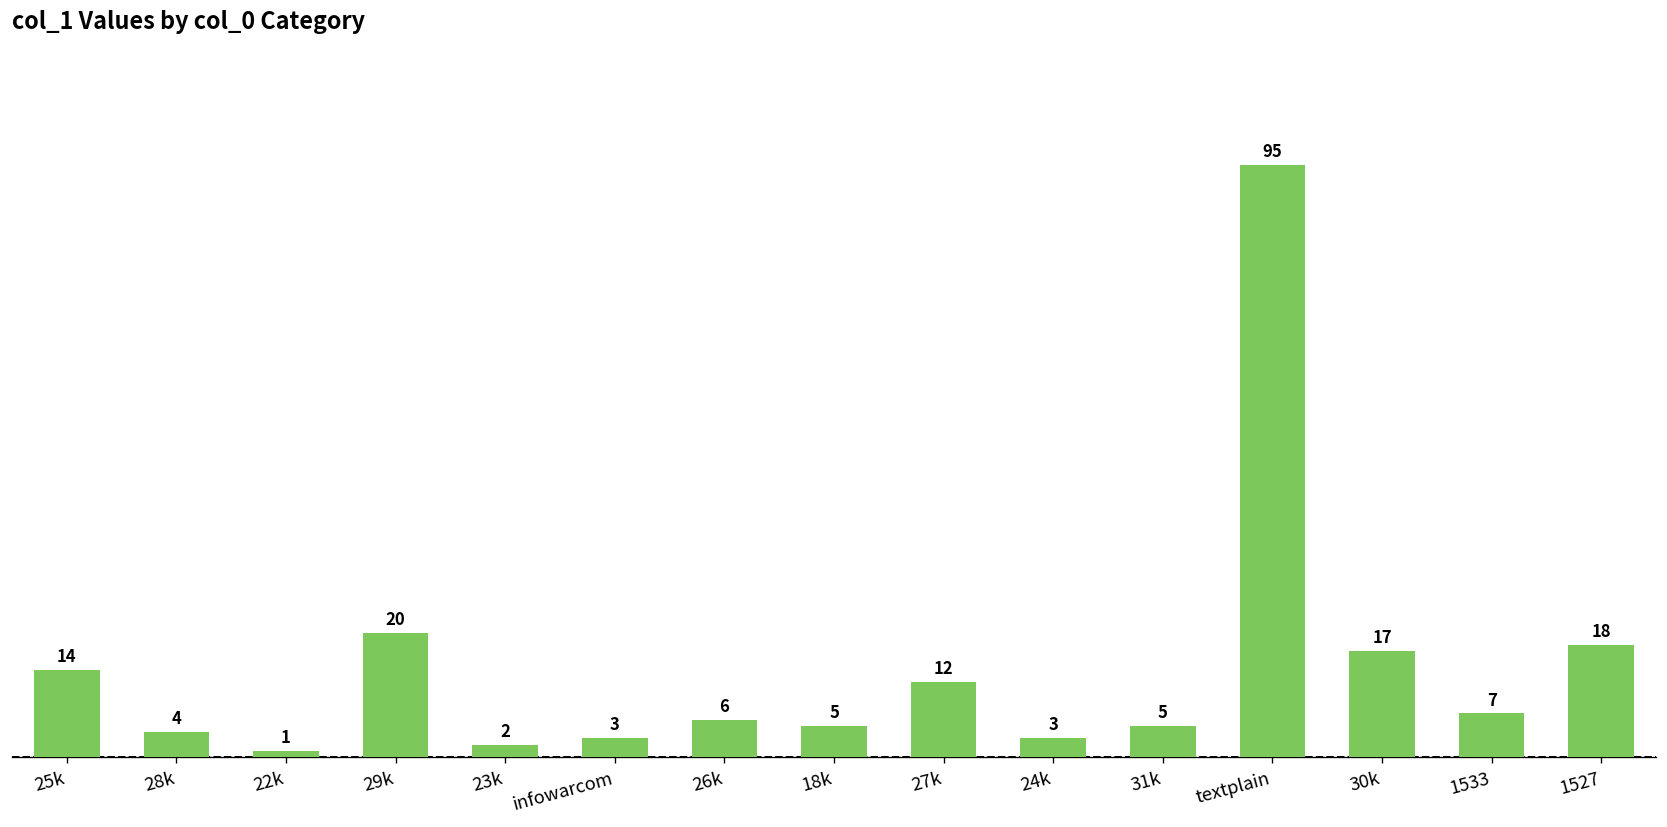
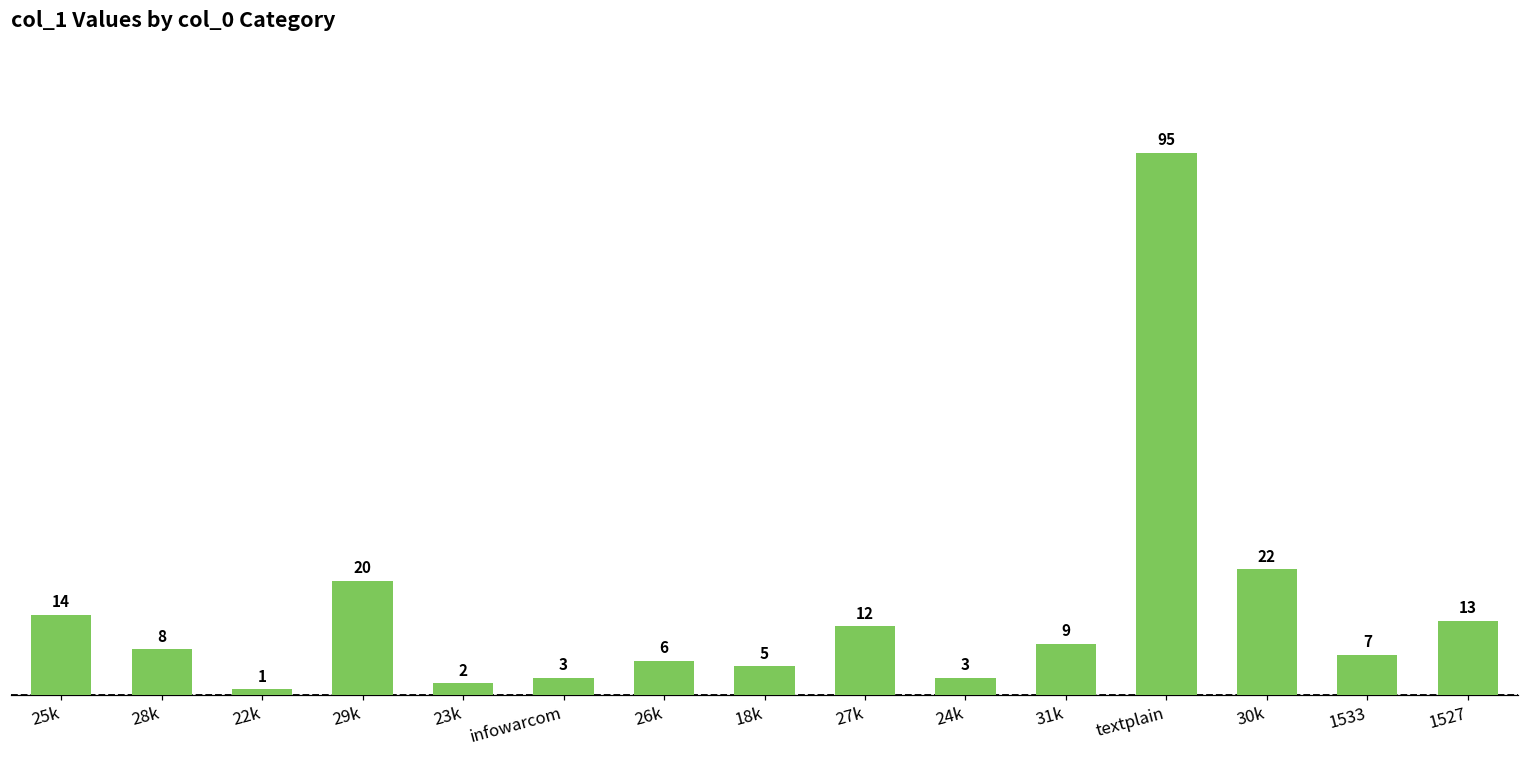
  {
    "25k": 14,
-   "28k": 4,
+   "28k": 8,
    "22k": 1,
    "29k": 20,
    "23k": 2,
    "infowarcom": 3,
    "26k": 6,
    "18k": 5,
    "27k": 12,
    "24k": 3,
-   "31k": 5,
+   "31k": 9,
    "textplain": 95,
-   "30k": 17,
+   "30k": 22,
    "1533": 7,
-   "1527": 18
+   "1527": 13
  }
